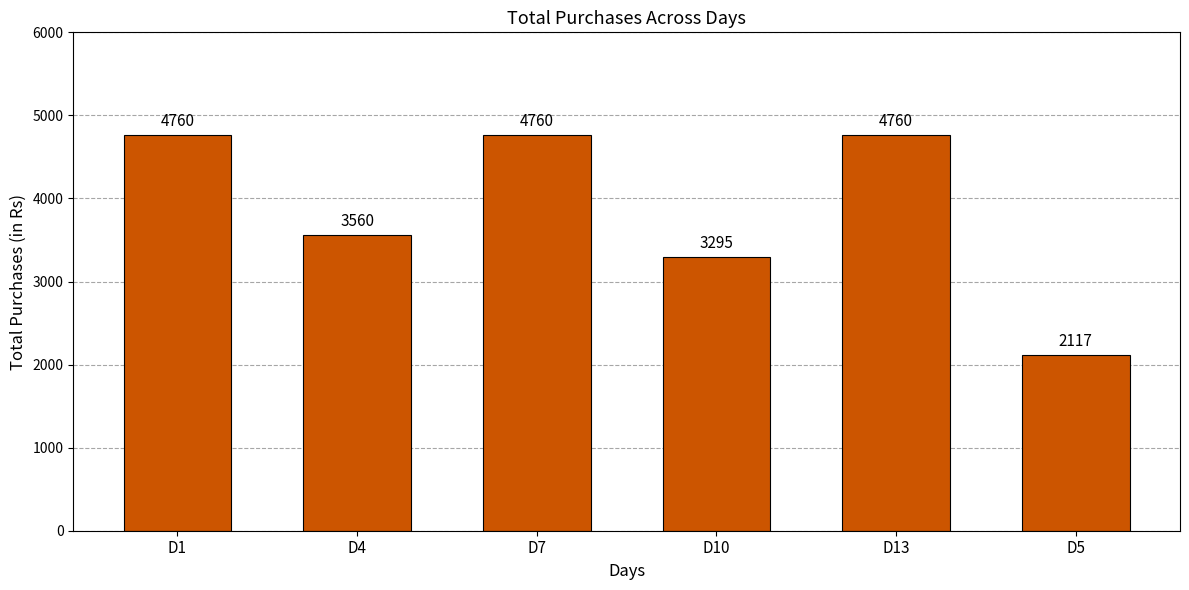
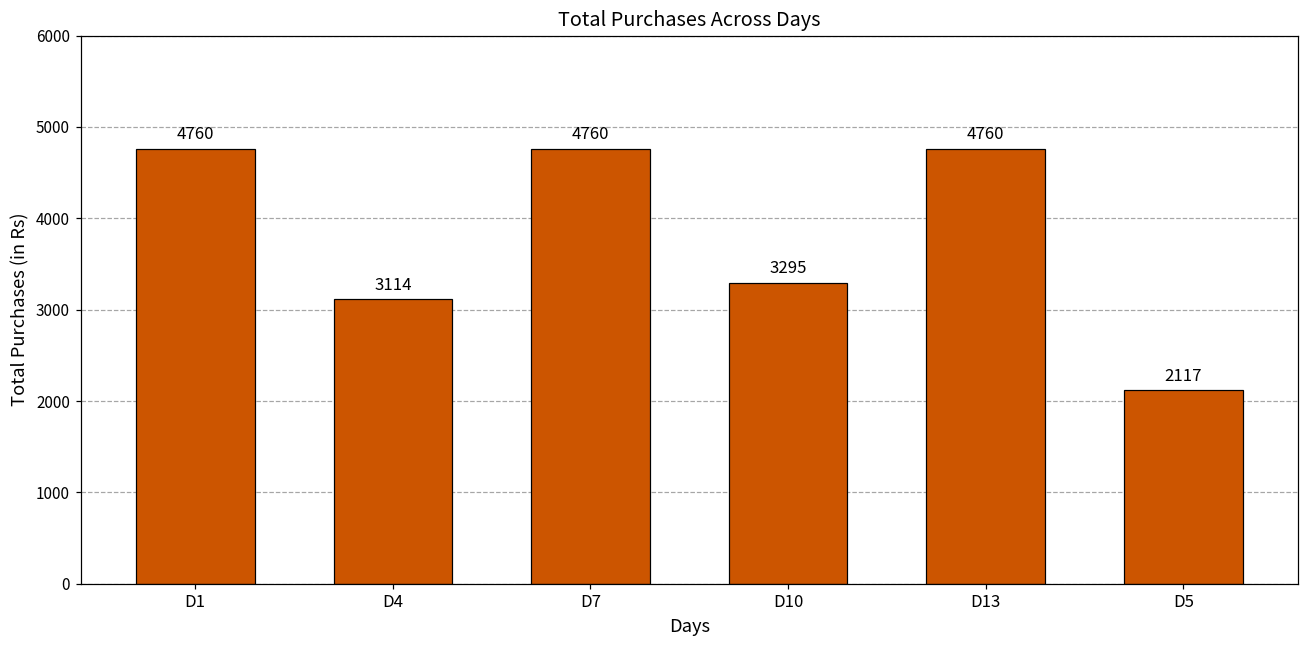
  {
    "D1": 4760,
-   "D4": 3560,
+   "D4": 3114,
    "D7": 4760,
    "D10": 3295,
    "D13": 4760,
    "D5": 2117
  }
